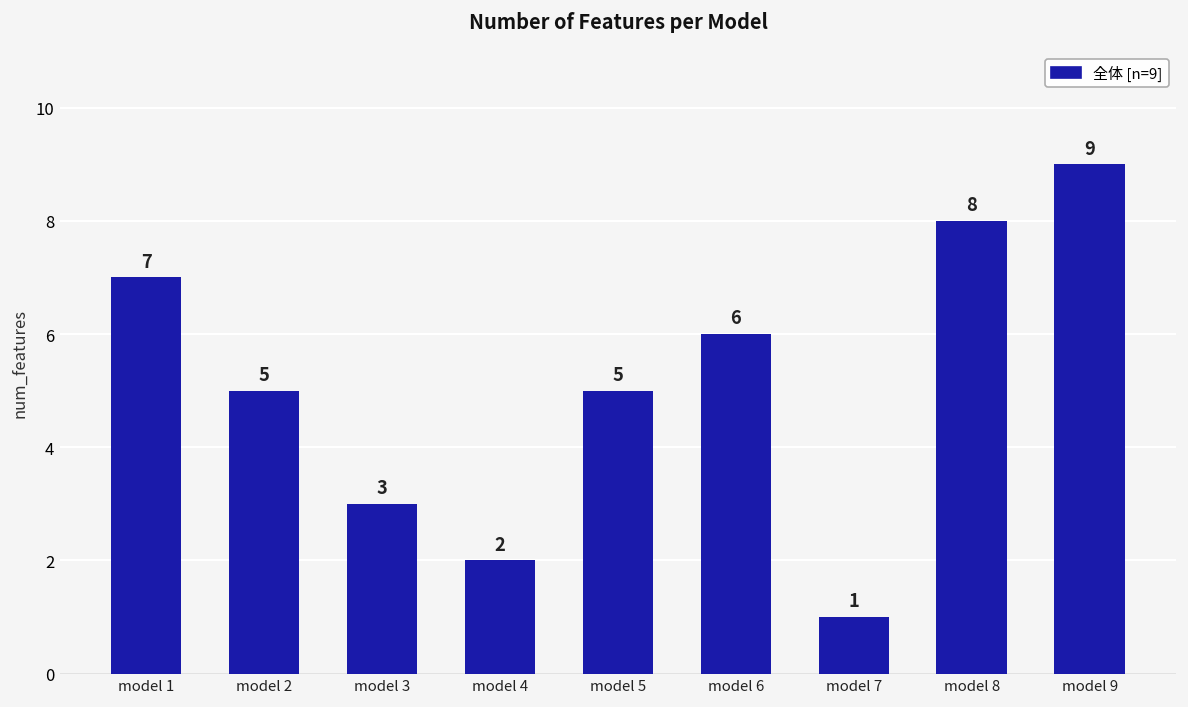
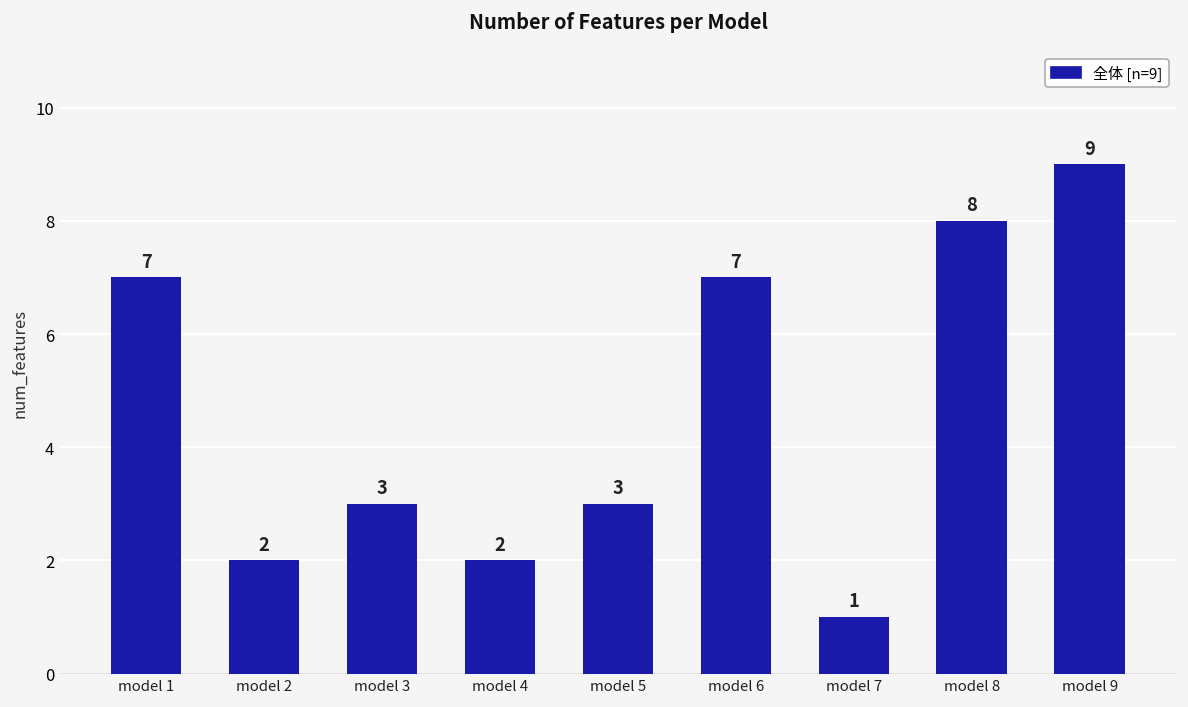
  {
    "model 1": 7,
-   "model 2": 5,
+   "model 2": 2,
    "model 3": 3,
    "model 4": 2,
-   "model 5": 5,
-   "model 6": 6,
+   "model 5": 3,
+   "model 6": 7,
    "model 7": 1,
    "model 8": 8,
    "model 9": 9
  }
